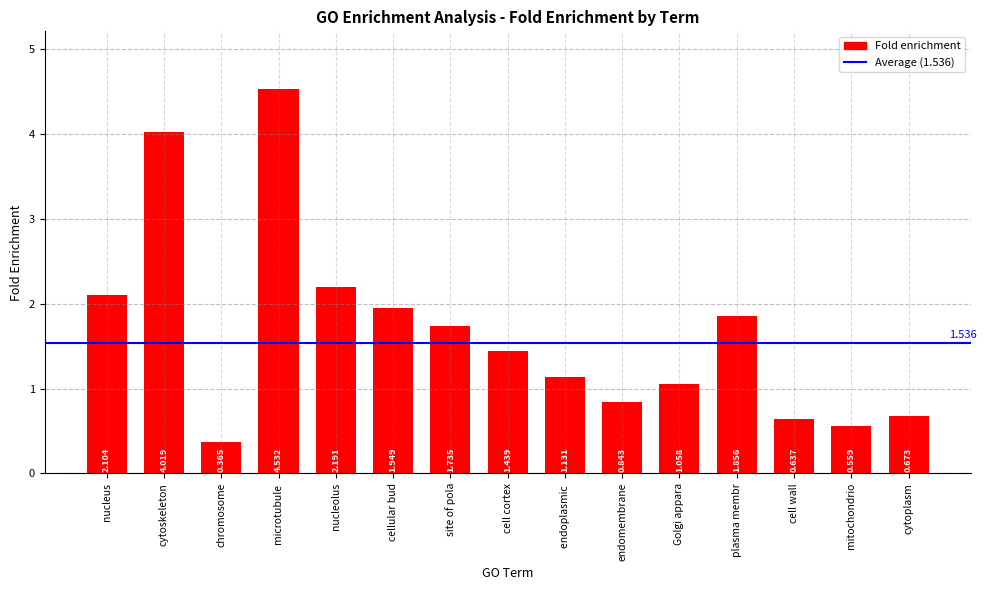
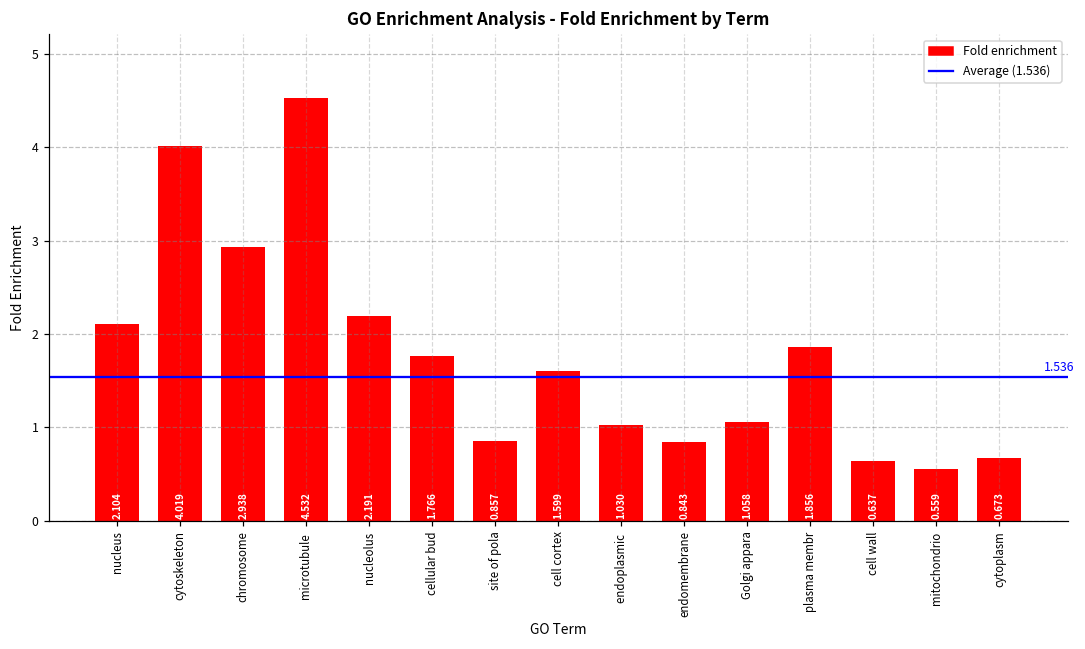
  {
    "nucleus": 2.104,
    "cytoskeleton": 4.019,
-   "chromosome": 0.365,
+   "chromosome": 2.938,
    "microtubule": 4.532,
    "nucleolus": 2.191,
-   "cellular bud": 1.949,
-   "site of pola": 1.735,
-   "cell cortex": 1.439,
-   "endoplasmic": 1.131,
+   "cellular bud": 1.766,
+   "site of pola": 0.857,
+   "cell cortex": 1.599,
+   "endoplasmic": 1.030,
    "endomembrane": 0.843,
    "Golgi appara": 1.058,
    "plasma membr": 1.856,
    "cell wall": 0.637,
    "mitochondrio": 0.559,
    "cytoplasm": 0.673
  }
